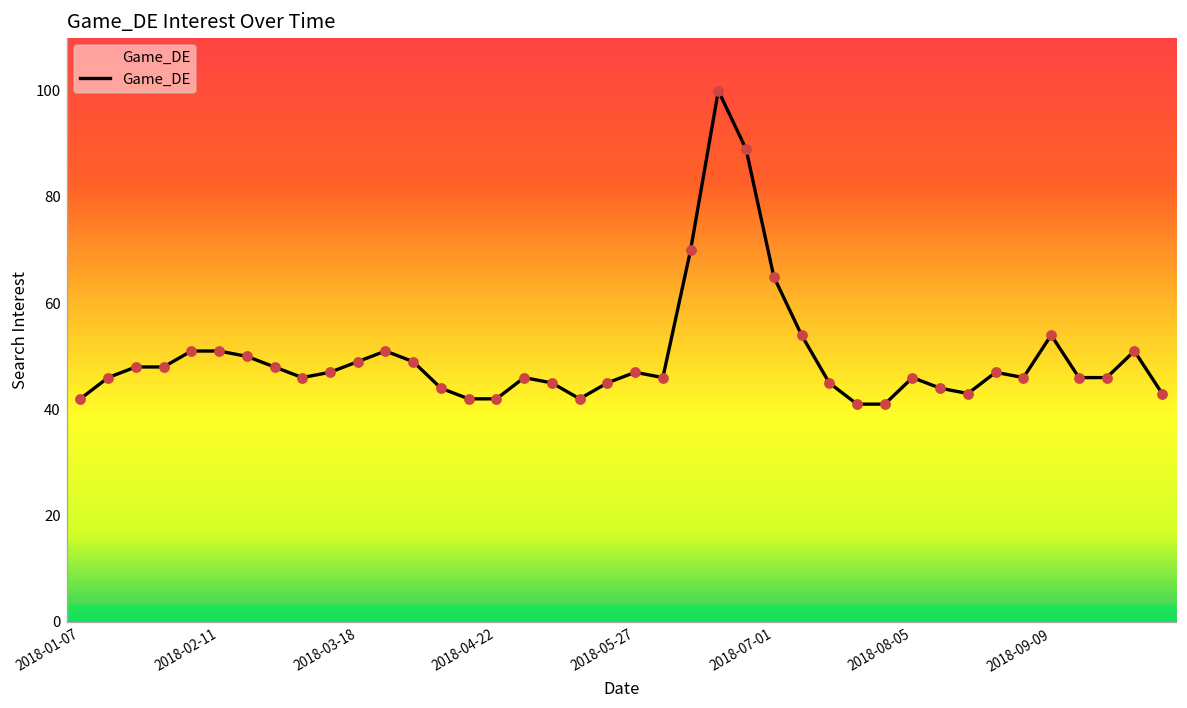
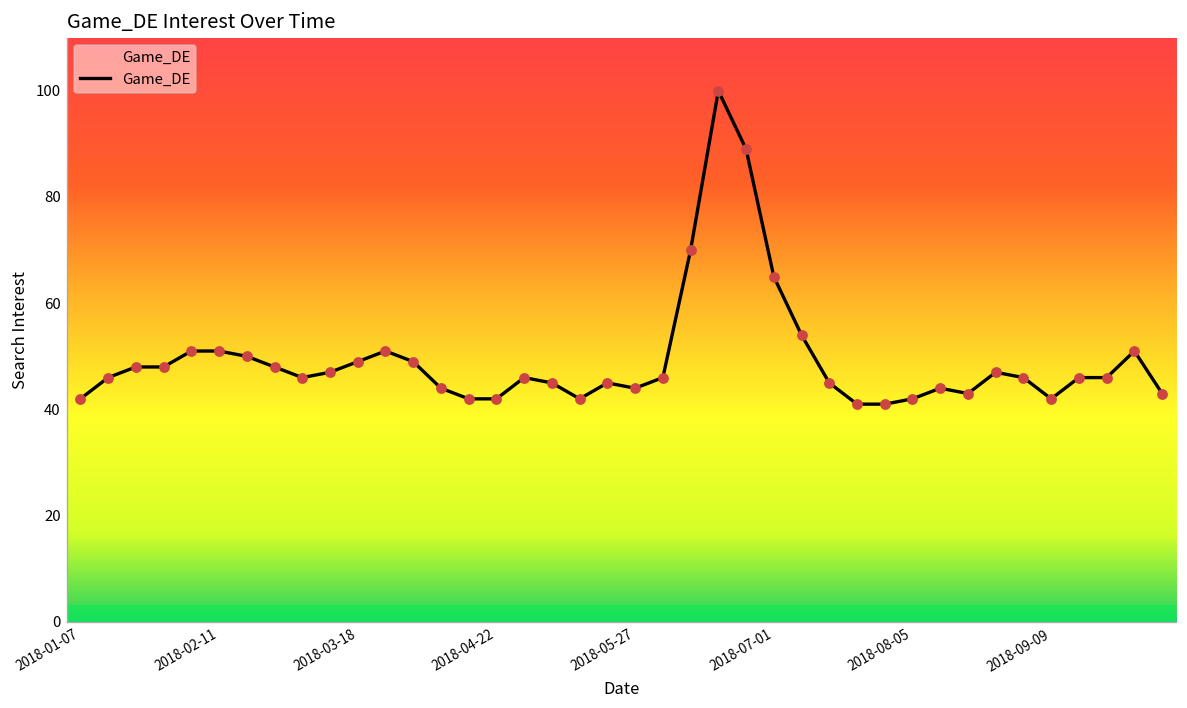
  {
    "2018-01-07": 42,
    "2018-02-11": 51,
    "2018-03-18": 49,
    "2018-04-22": 42,
-   "2018-05-27": 47,
+   "2018-05-27": 44,
    "2018-07-01": 65,
-   "2018-08-05": 46,
-   "2018-09-09": 54
+   "2018-08-05": 42,
+   "2018-09-09": 42
  }
